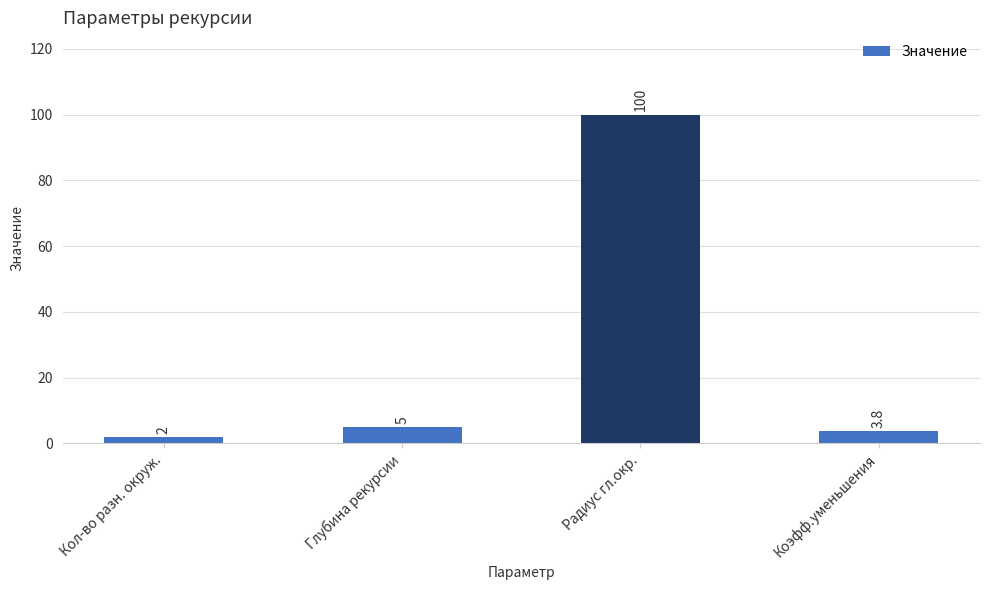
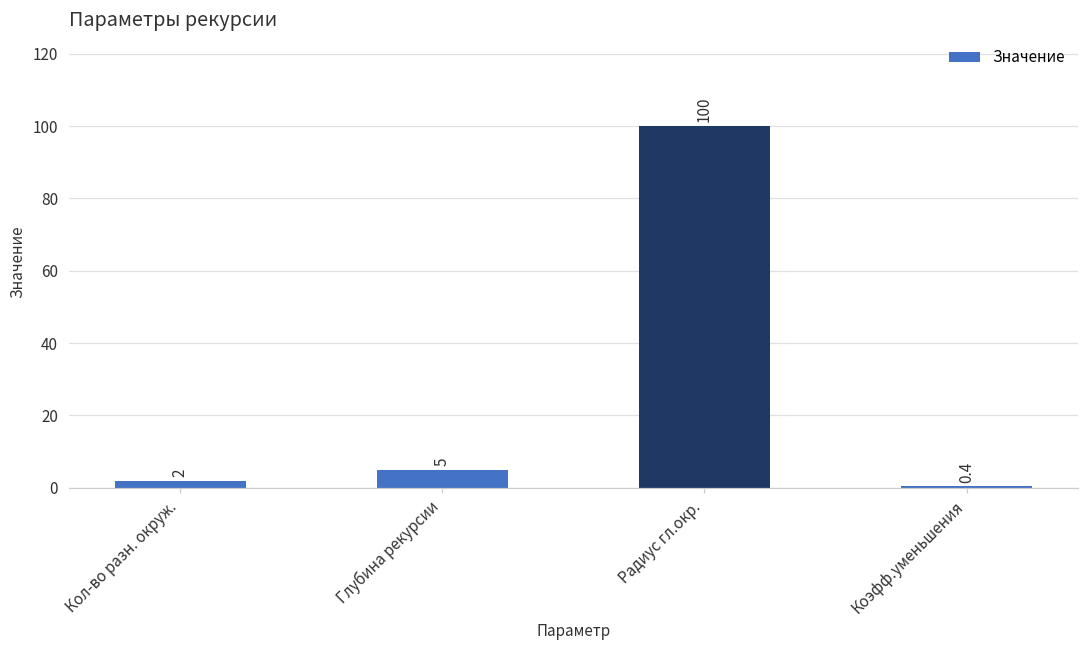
  {
    "Кол-во разн. окруж.": 2,
    "Глубина рекурсии": 5,
    "Радиус гл.окр.": 100,
-   "Коэфф.уменьшения": 3.8
+   "Коэфф.уменьшения": 0.4
  }
